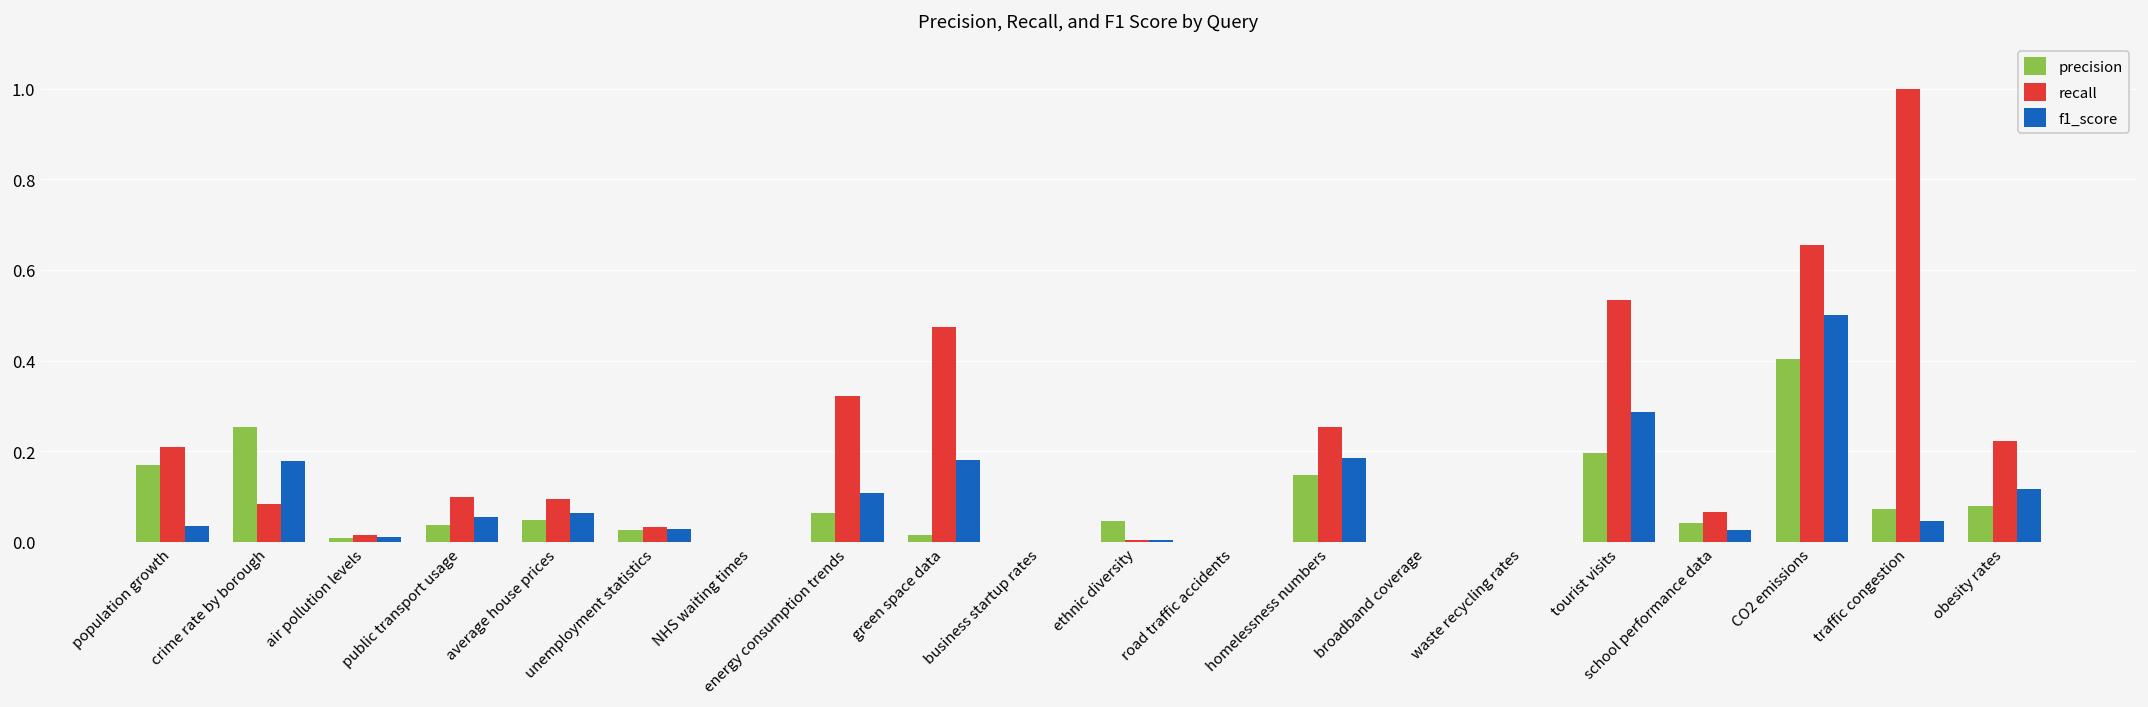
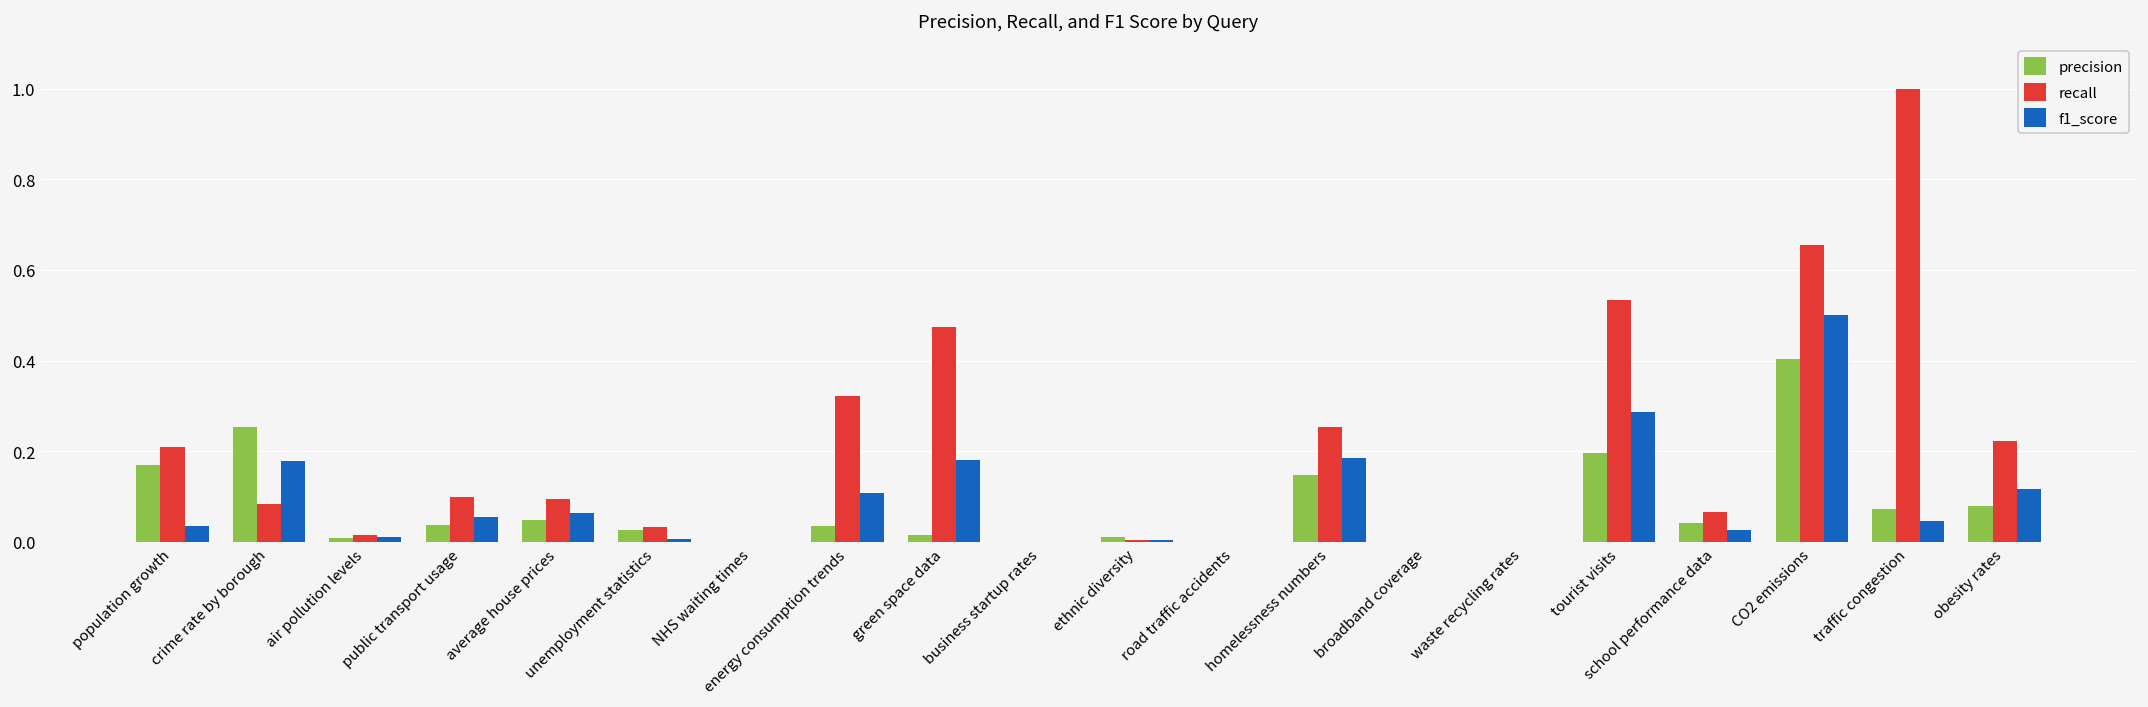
  {
    "precision": {
      "population growth": 0.17,
      "crime rate by borough": 0.25,
      "air pollution levels": 0.01,
      "public transport usage": 0.04,
      "average house prices": 0.05,
      "unemployment statistics": 0.03,
      "NHS waiting times": 0.00,
-     "energy consumption trends": 0.06,
+     "energy consumption trends": 0.03,
      "green space data": 0.02,
      "business startup rates": 0.00,
-     "ethnic diversity": 0.05,
+     "ethnic diversity": 0.01,
      "road traffic accidents": 0.00,
      "homelessness numbers": 0.15,
      "broadband coverage": 0.00,
      "waste recycling rates": 0.00,
      "tourist visits": 0.20,
      "school performance data": 0.04,
      "CO2 emissions": 0.40,
      "traffic congestion": 0.07,
      "obesity rates": 0.08
    },
    "recall": {
      "population growth": 0.21,
      "crime rate by borough": 0.08,
      "air pollution levels": 0.02,
      "public transport usage": 0.10,
      "average house prices": 0.09,
      "unemployment statistics": 0.03,
      "NHS waiting times": 0.00,
      "energy consumption trends": 0.32,
      "green space data": 0.47,
      "business startup rates": 0.00,
      "road traffic accidents": 0.00,
      "homelessness numbers": 0.25,
      "broadband coverage": 0.00,
      "waste recycling rates": 0.00,
      "tourist visits": 0.53,
      "school performance data": 0.07,
      "CO2 emissions": 0.66,
      "traffic congestion": 1.00,
      "obesity rates": 0.22
    },
    "f1_score": {
      "population growth": 0.04,
      "crime rate by borough": 0.18,
      "air pollution levels": 0.01,
      "public transport usage": 0.06,
      "average house prices": 0.06,
-     "unemployment statistics": 0.03,
+     "unemployment statistics": 0.01,
      "NHS waiting times": 0.00,
      "energy consumption trends": 0.11,
      "green space data": 0.18,
      "business startup rates": 0.00,
      "road traffic accidents": 0.00,
      "homelessness numbers": 0.19,
      "broadband coverage": 0.00,
      "waste recycling rates": 0.00,
      "tourist visits": 0.29,
      "school performance data": 0.03,
      "CO2 emissions": 0.50,
      "traffic congestion": 0.05,
      "obesity rates": 0.12
    }
  }
